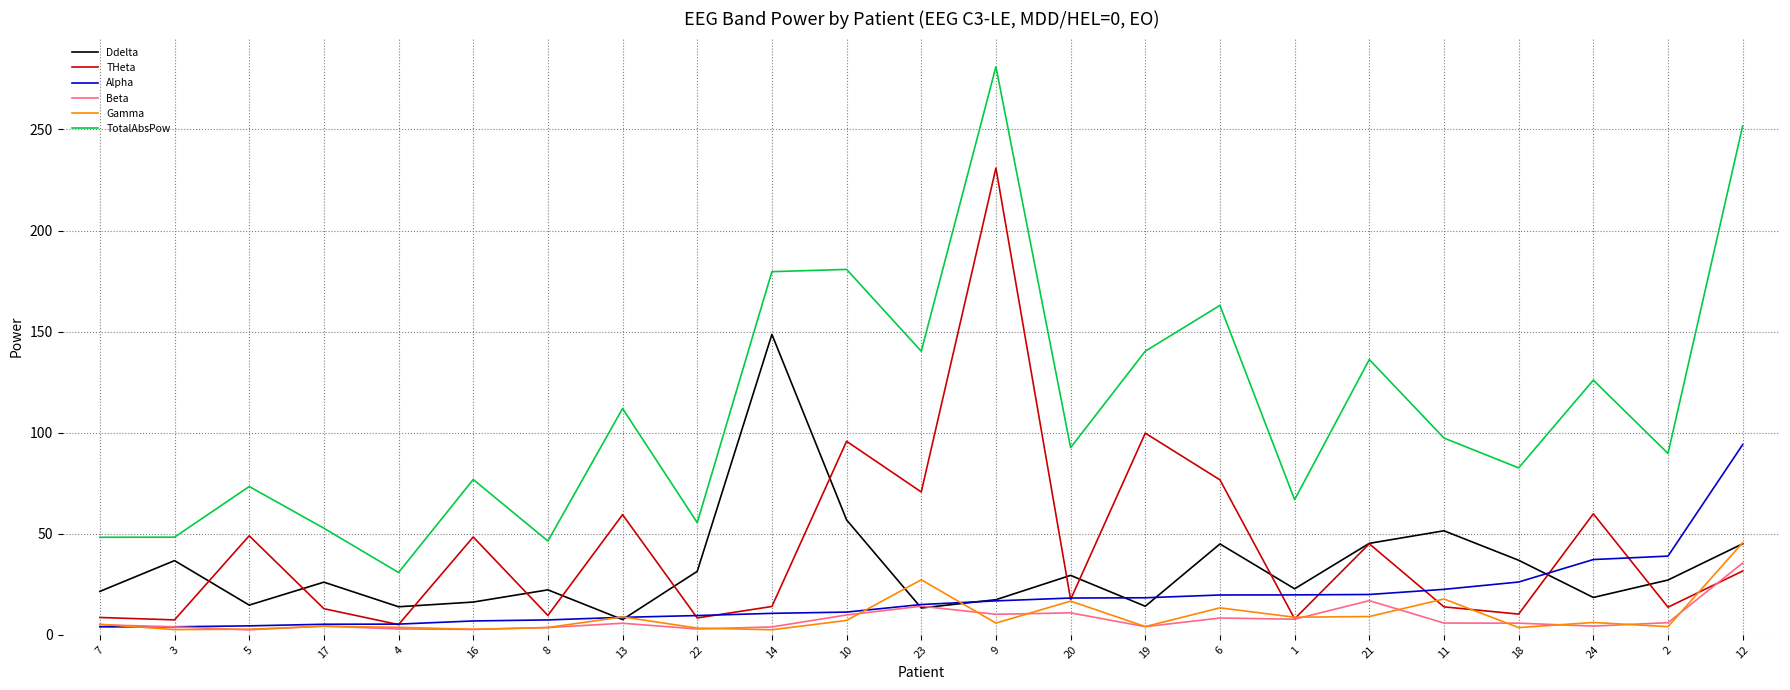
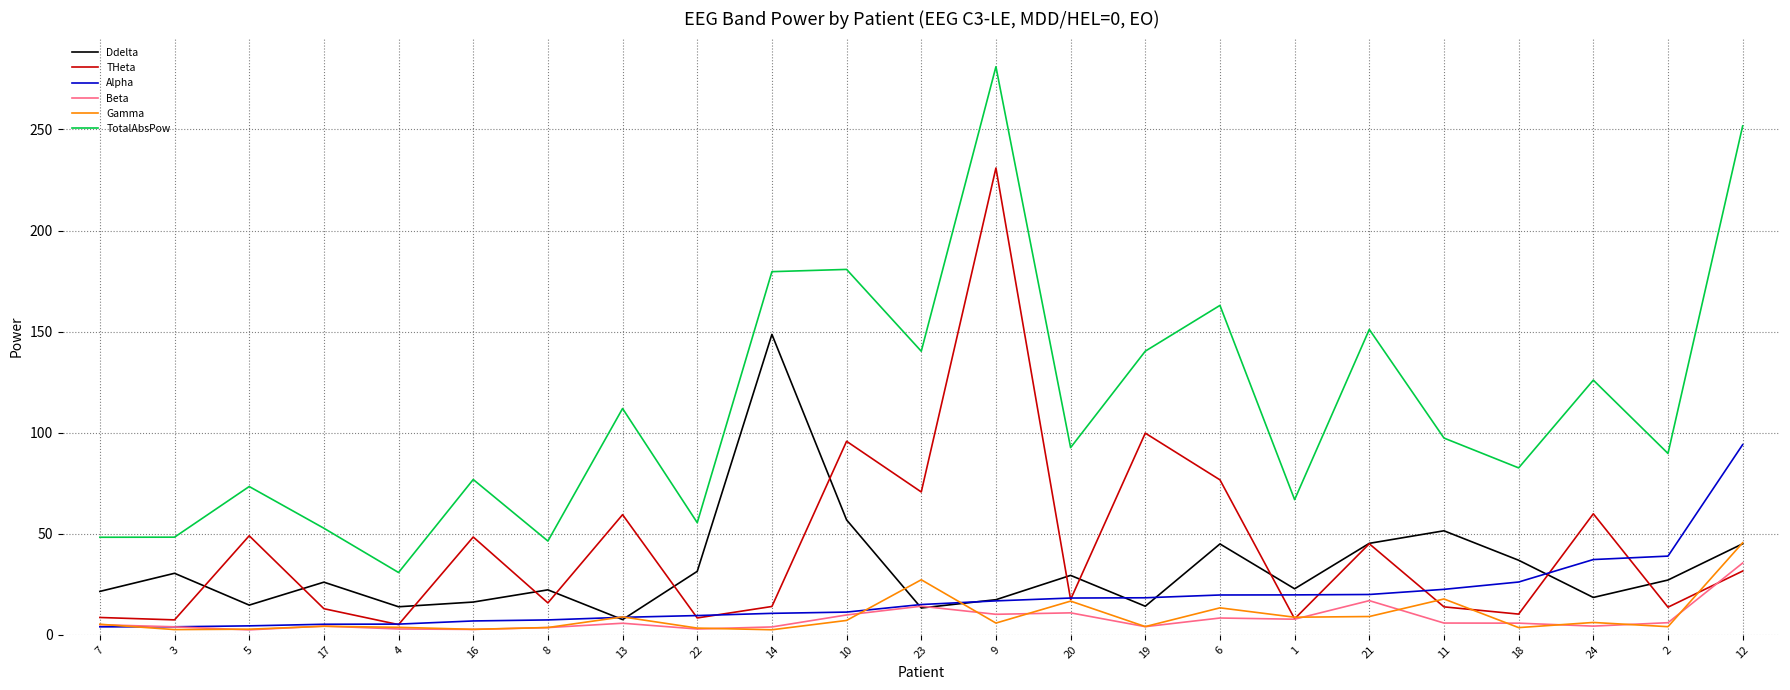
  {
    "Ddelta": {
      "7": 21,
-     "3": 37,
+     "3": 30,
      "5": 15,
      "17": 26,
      "4": 14,
      "16": 16,
      "8": 22,
      "22": 31,
      "14": 149,
      "10": 57,
      "20": 29,
      "19": 14,
      "6": 45,
      "1": 23,
      "11": 51,
      "18": 37,
      "24": 18,
      "2": 27
    },
    "THeta": {
      "7": 9,
      "3": 7,
      "5": 49,
      "17": 13,
      "16": 48,
-     "8": 10,
+     "8": 16,
      "13": 59,
      "14": 14,
      "10": 96,
      "23": 71,
      "9": 231,
      "19": 100,
      "6": 77,
      "11": 14,
      "18": 10,
      "24": 60,
      "2": 14,
      "12": 32
    },
    "Alpha": {
      "5": 4,
      "16": 7,
      "8": 7,
      "14": 11,
      "10": 11,
      "19": 18,
      "6": 20,
      "1": 20,
      "21": 20,
      "11": 22,
      "18": 26,
      "24": 37,
      "2": 39,
      "12": 94
    },
    "Beta": {
      "13": 6,
      "14": 4,
      "10": 10,
      "9": 10,
      "20": 11,
      "6": 8,
      "21": 17,
      "11": 6,
      "18": 6,
      "24": 4,
      "2": 6,
      "12": 36
    },
    "Gamma": {
      "3": 3,
      "14": 2,
      "10": 7,
      "23": 27,
      "9": 6,
      "6": 13,
      "21": 9,
      "11": 18,
      "18": 4,
      "24": 6,
      "2": 4
    },
    "TotalAbsPow": {
      "7": 48,
      "3": 48,
      "5": 73,
      "17": 53,
      "4": 31,
      "16": 77,
      "8": 46,
      "13": 112,
      "22": 55,
      "14": 180,
      "10": 181,
      "23": 140,
      "9": 281,
      "20": 93,
      "19": 140,
      "6": 163,
      "1": 67,
-     "21": 136,
+     "21": 151,
      "11": 97,
      "18": 83,
      "24": 126,
      "2": 90,
      "12": 252
    }
  }
